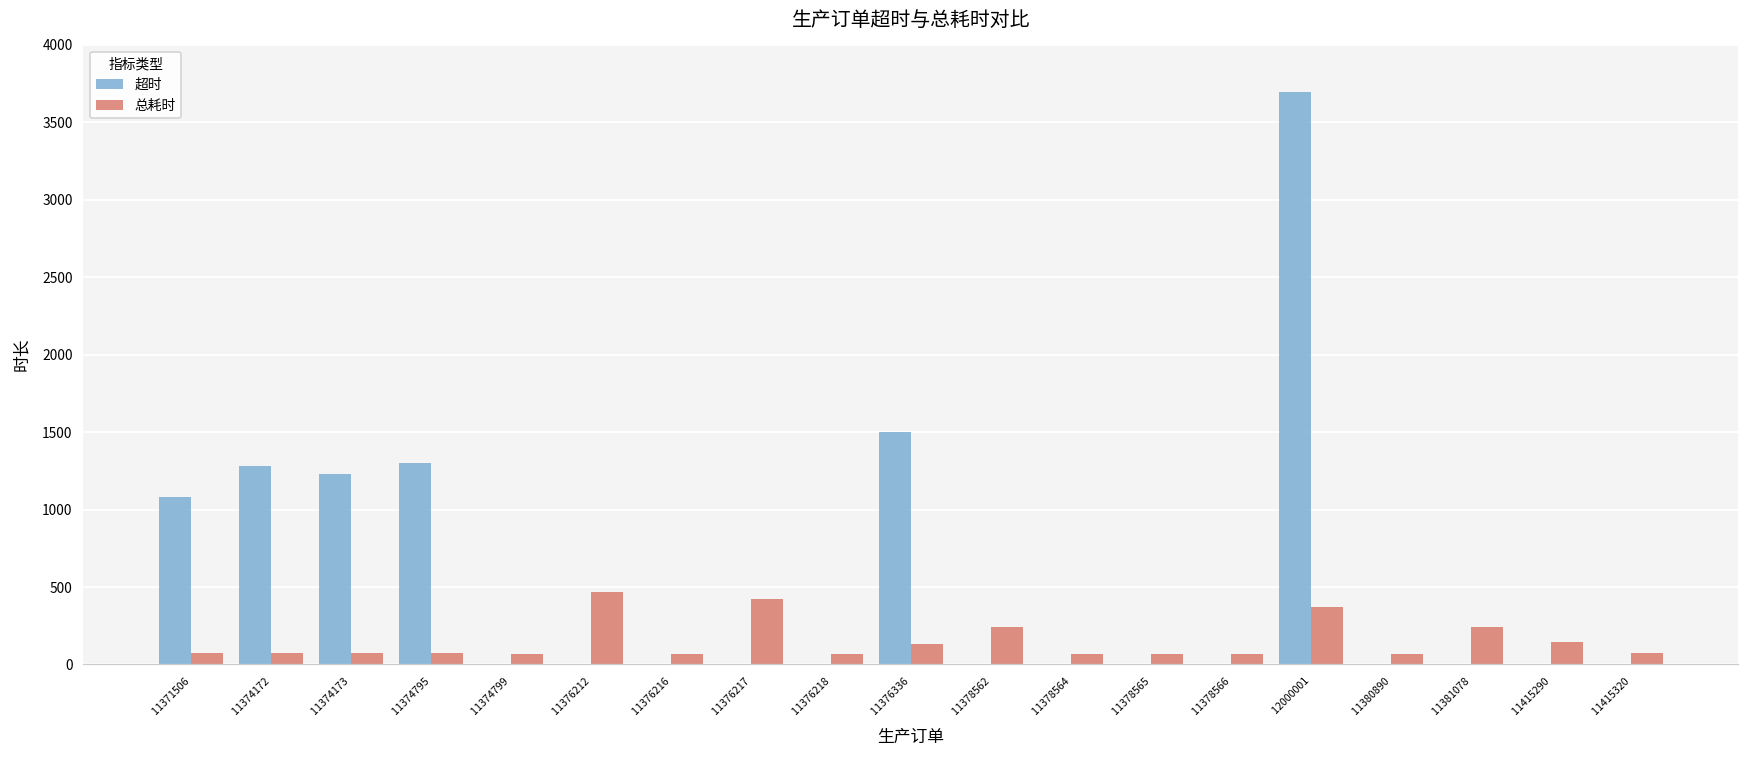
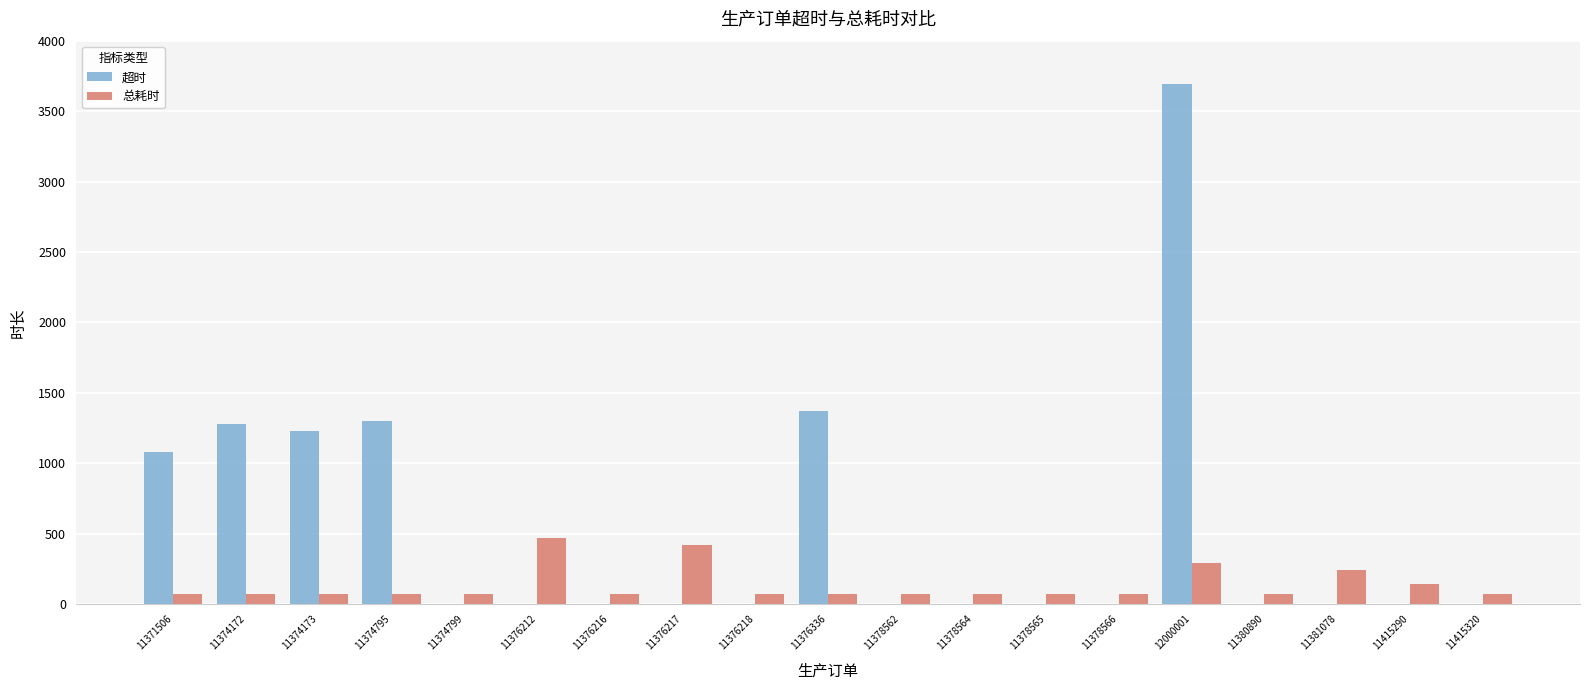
  {
    "超时": {
      "11371506": 1080,
      "11374172": 1280,
      "11374173": 1230,
      "11374795": 1300,
      "11374799": 0,
      "11376212": 0,
      "11376216": 0,
      "11376217": 0,
      "11376218": 0,
-     "11376336": 1500,
+     "11376336": 1370,
      "11378562": 0,
      "11378564": 0,
      "11378565": 0,
      "11378566": 0,
      "12000001": 3690,
      "11380890": 0,
      "11381078": 0,
      "11415290": 0,
      "11415320": 0
    },
    "总耗时": {
      "11371506": 70,
      "11374172": 70,
      "11374173": 70,
      "11374795": 70,
      "11374799": 70,
      "11376212": 470,
      "11376216": 70,
      "11376217": 420,
      "11376218": 70,
-     "11376336": 130,
-     "11378562": 240,
+     "11376336": 70,
+     "11378562": 70,
      "11378564": 70,
      "11378565": 70,
      "11378566": 70,
-     "12000001": 370,
+     "12000001": 290,
      "11380890": 70,
      "11381078": 240,
      "11415290": 140,
      "11415320": 70
    }
  }
